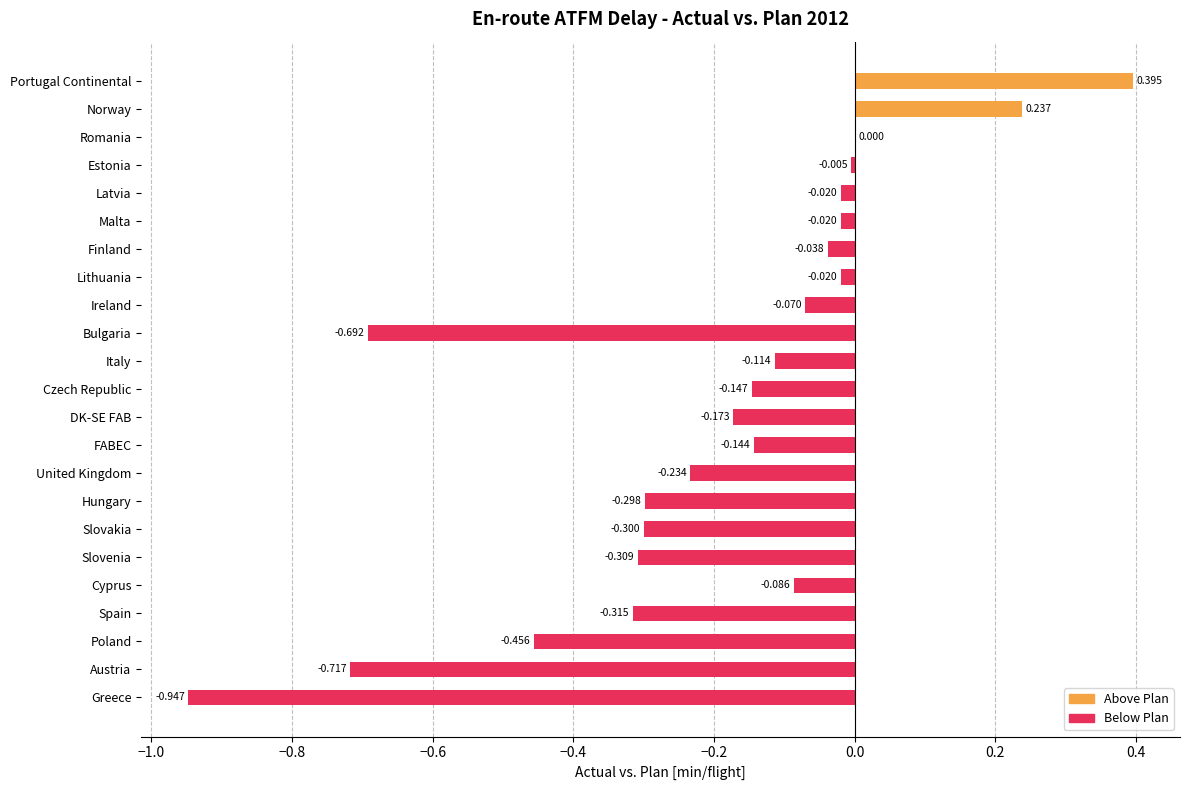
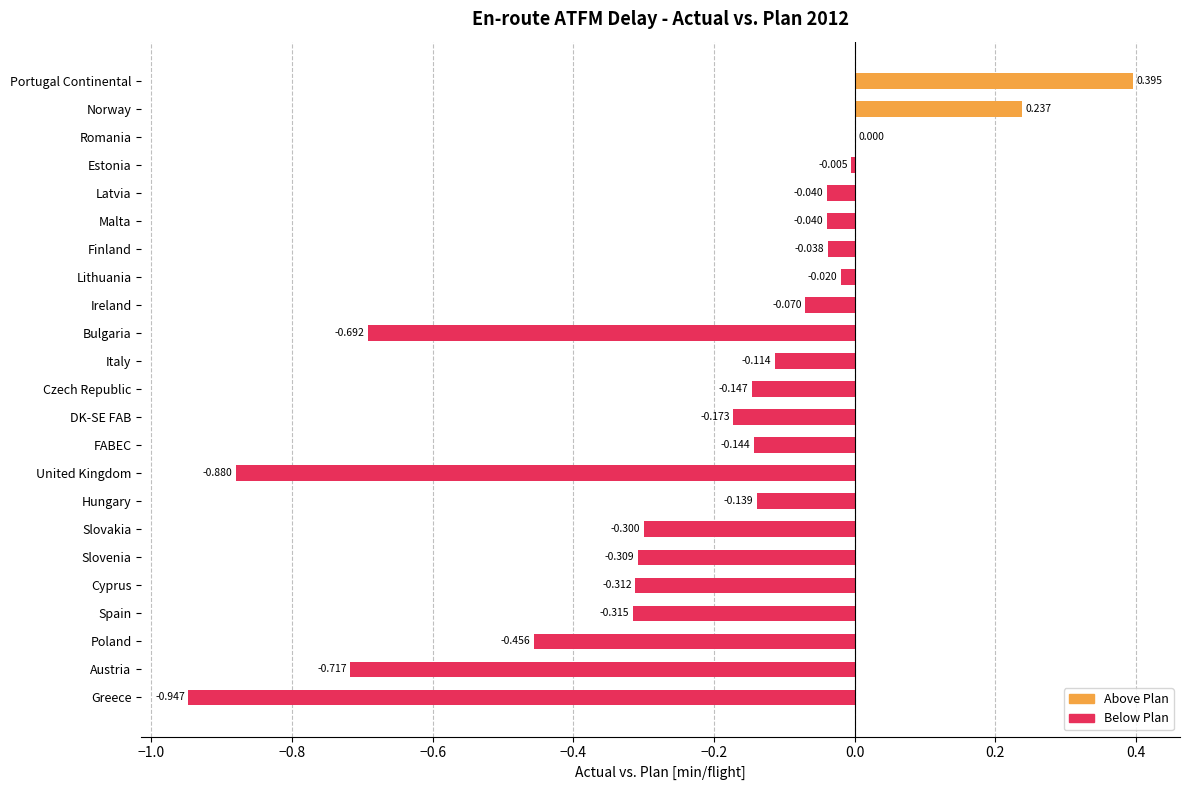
  {
    "Portugal Continental": 0.395,
    "Norway": 0.237,
    "Romania": 0.000,
    "Estonia": -0.005,
-   "Latvia": -0.020,
-   "Malta": -0.020,
+   "Latvia": -0.040,
+   "Malta": -0.040,
    "Finland": -0.038,
    "Lithuania": -0.020,
    "Ireland": -0.070,
    "Bulgaria": -0.692,
    "Italy": -0.114,
    "Czech Republic": -0.147,
    "DK-SE FAB": -0.173,
    "FABEC": -0.144,
-   "United Kingdom": -0.234,
-   "Hungary": -0.298,
+   "United Kingdom": -0.880,
+   "Hungary": -0.139,
    "Slovakia": -0.300,
    "Slovenia": -0.309,
-   "Cyprus": -0.086,
+   "Cyprus": -0.312,
    "Spain": -0.315,
    "Poland": -0.456,
    "Austria": -0.717,
    "Greece": -0.947
  }
